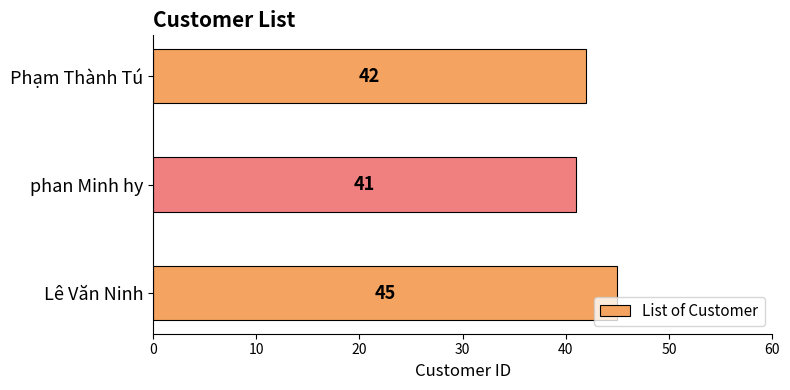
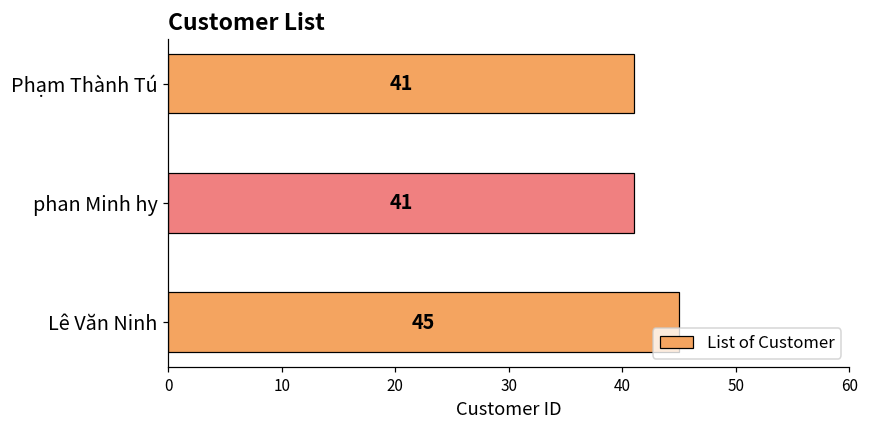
  {
-   "Phạm Thành Tú": 42,
+   "Phạm Thành Tú": 41,
    "phan Minh hy": 41,
    "Lê Văn Ninh": 45
  }
